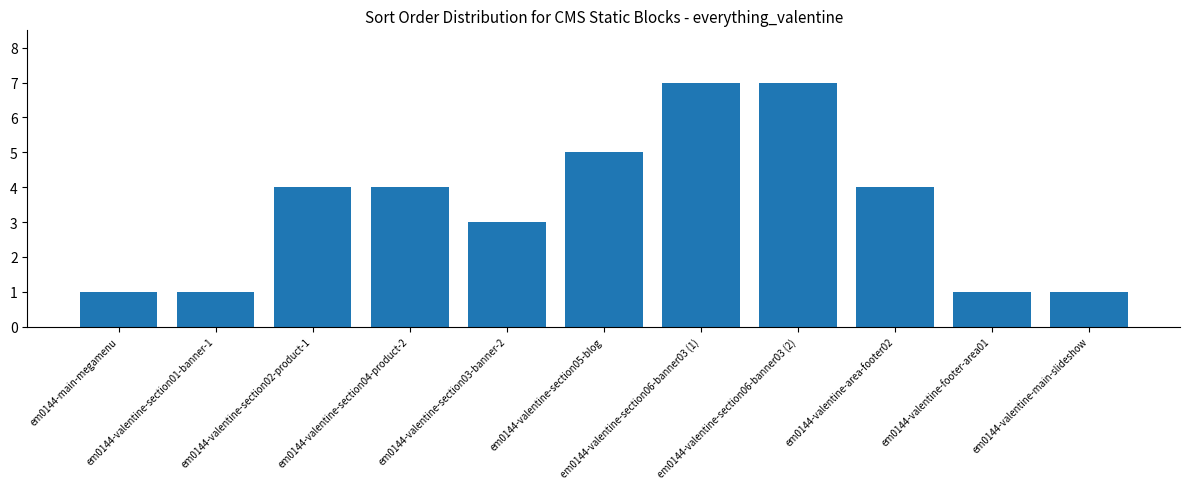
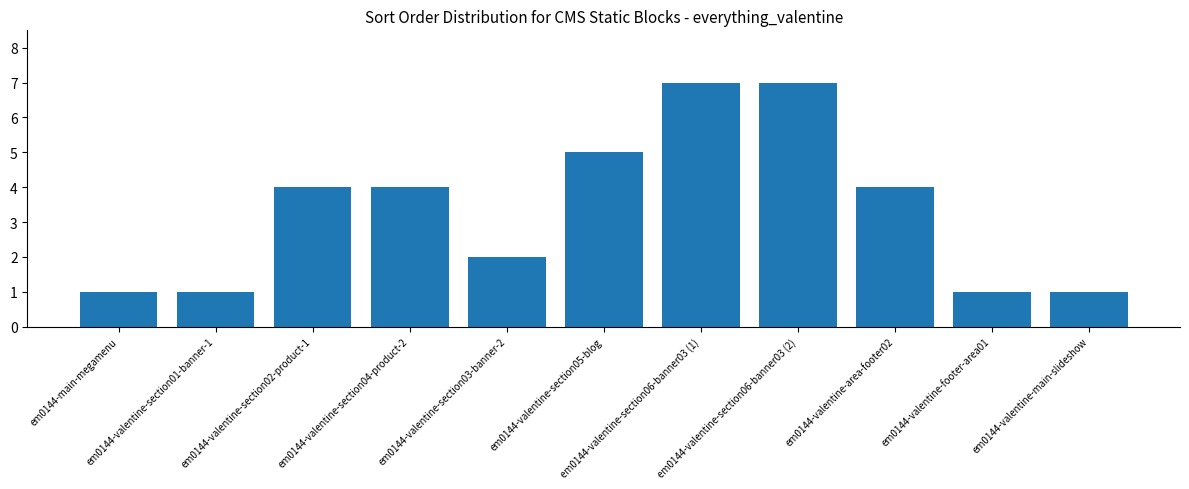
  {
    "em0144-main-megamenu": 1,
    "em0144-valentine-section01-banner-1": 1,
    "em0144-valentine-section02-product-1": 4,
    "em0144-valentine-section04-product-2": 4,
-   "em0144-valentine-section03-banner-2": 3,
+   "em0144-valentine-section03-banner-2": 2,
    "em0144-valentine-section05-blog": 5,
    "em0144-valentine-section06-banner03 (1)": 7,
    "em0144-valentine-section06-banner03 (2)": 7,
    "em0144-valentine-area-footer02": 4,
    "em0144-valentine-footer-area01": 1,
    "em0144-valentine-main-slideshow": 1
  }
